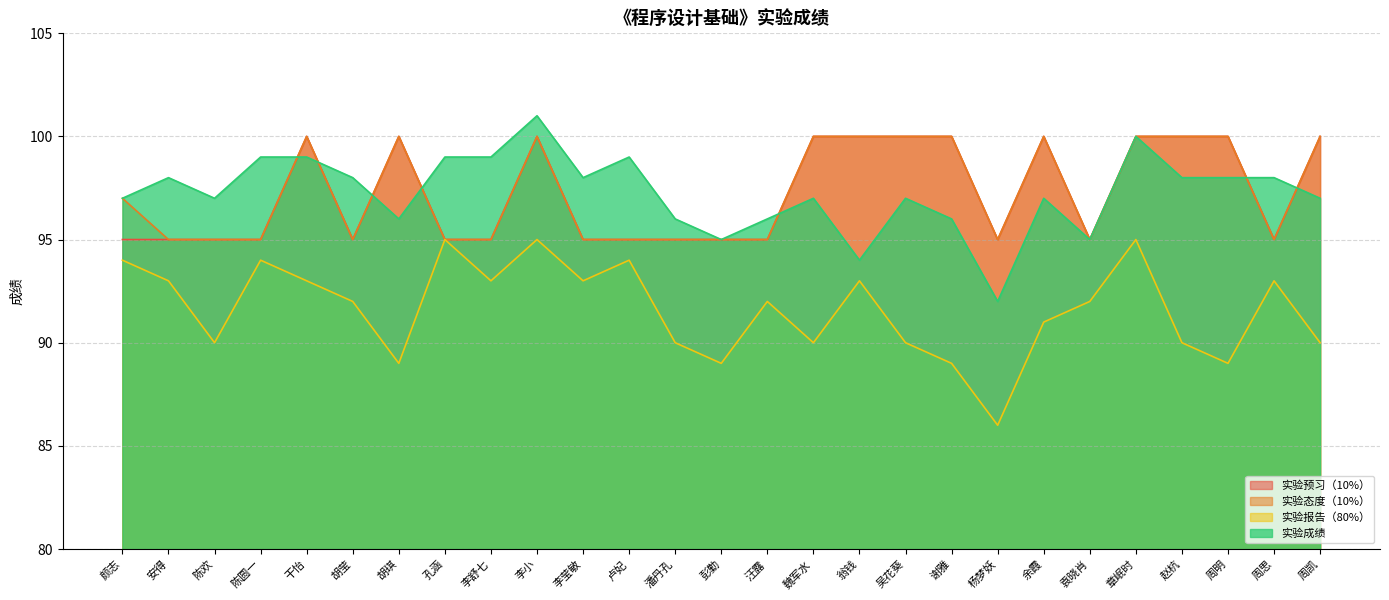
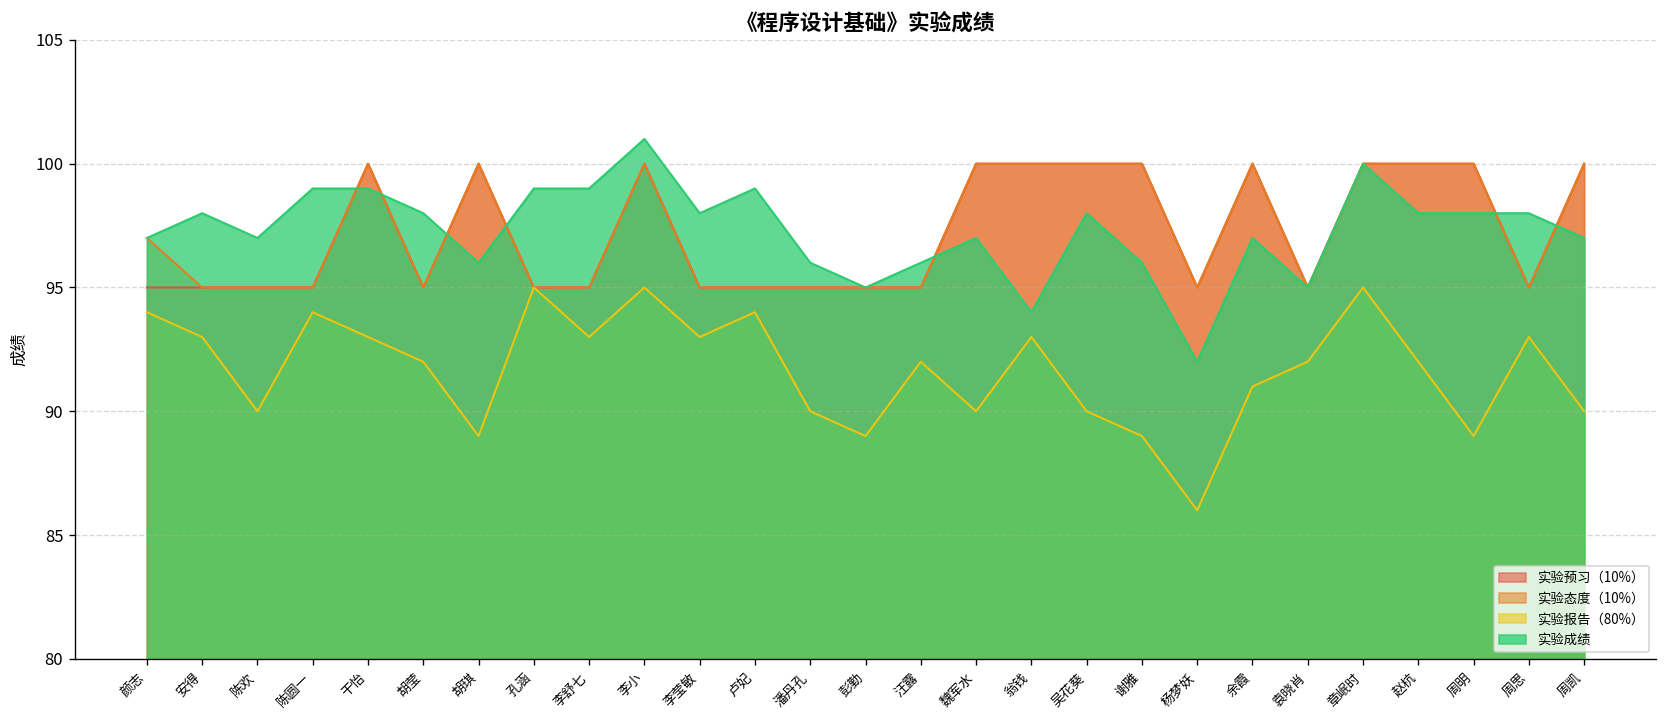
  {
    "实验报告（80%）": {
      "颜志": 94,
      "安得": 93,
      "陈欢": 90,
      "陈圆一": 94,
      "干怡": 93,
      "胡莹": 92,
      "胡琪": 89,
      "李舒七": 93,
      "李小": 95,
      "李莹敏": 93,
      "卢妃": 94,
      "潘丹孔": 90,
      "彭勤": 89,
      "汪露": 92,
      "魏军水": 90,
      "翁钱": 93,
      "吴花葵": 90,
      "谢雅": 89,
      "杨梦妖": 86,
      "余霞": 91,
      "袁晓肖": 92,
      "章岷时": 95,
-     "赵杭": 90,
+     "赵杭": 92,
      "周明": 89,
      "周思": 93,
      "周凯": 90
    },
    "实验成绩": {
      "安得": 98,
      "陈欢": 97,
      "陈圆一": 99,
      "干怡": 99,
      "胡莹": 98,
      "胡琪": 96,
      "孔涵": 99,
      "李舒七": 99,
      "李小": 101,
      "李莹敏": 98,
      "卢妃": 99,
      "潘丹孔": 96,
      "汪露": 96,
      "魏军水": 97,
      "翁钱": 94,
-     "吴花葵": 97,
+     "吴花葵": 98,
      "谢雅": 96,
      "杨梦妖": 92,
      "余霞": 97,
      "赵杭": 98,
      "周明": 98,
      "周思": 98,
      "周凯": 97
    }
  }
